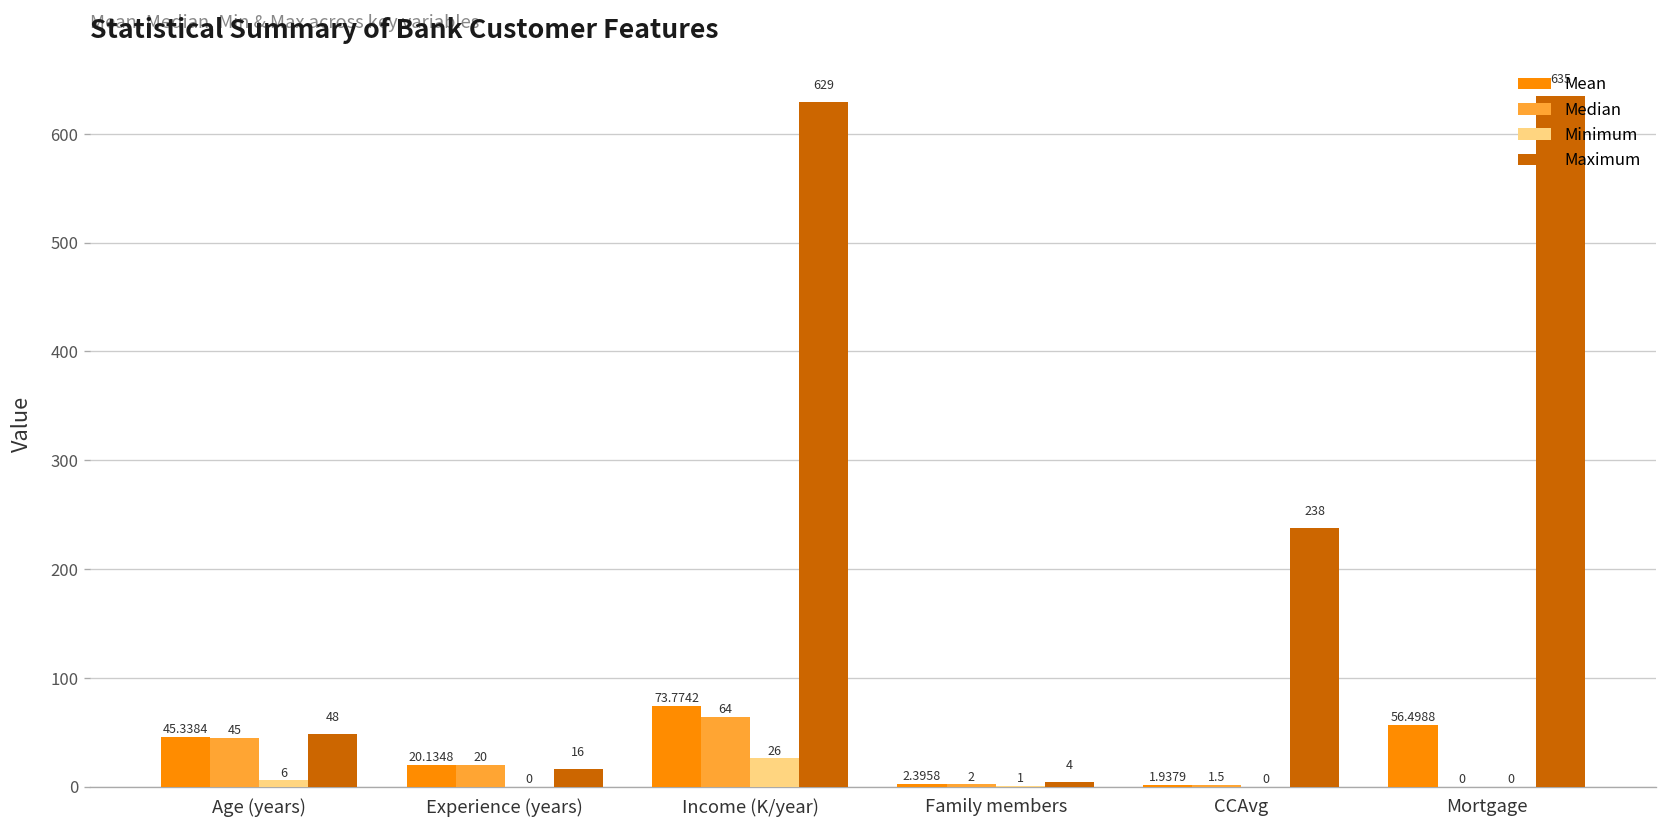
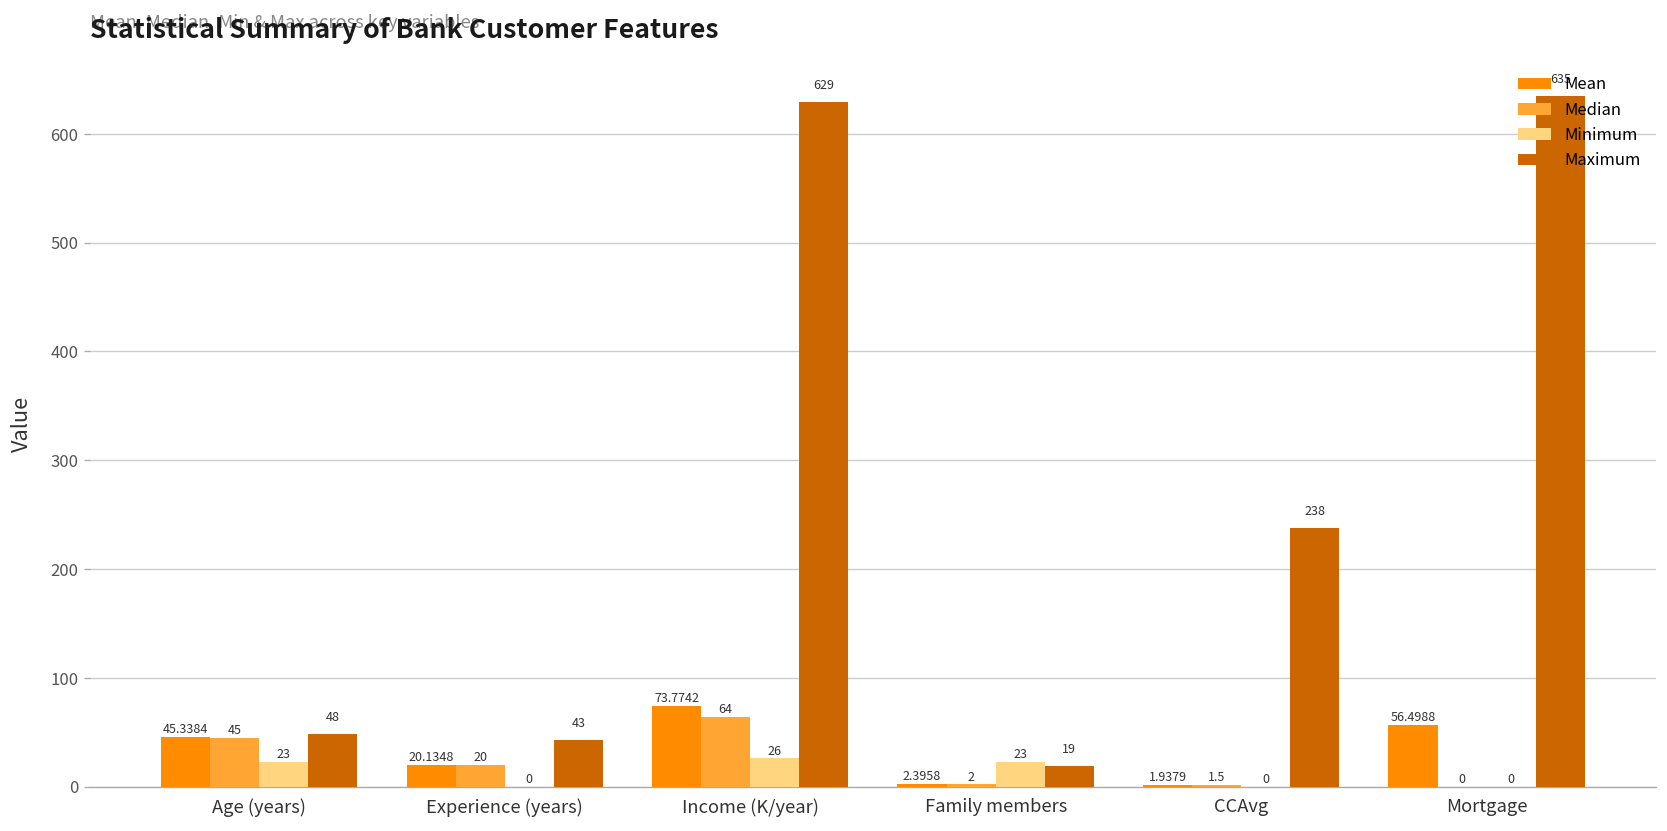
  {
    "Minimum": {
-     "Age (years)": 6,
+     "Age (years)": 23,
      "Experience (years)": 0,
      "Income (K/year)": 26,
-     "Family members": 1,
+     "Family members": 23,
      "CCAvg": 0,
      "Mortgage": 0
    },
    "Maximum": {
      "Age (years)": 48,
-     "Experience (years)": 16,
+     "Experience (years)": 43,
      "Income (K/year)": 629,
-     "Family members": 4,
+     "Family members": 19,
      "CCAvg": 238,
      "Mortgage": 635
    }
  }
